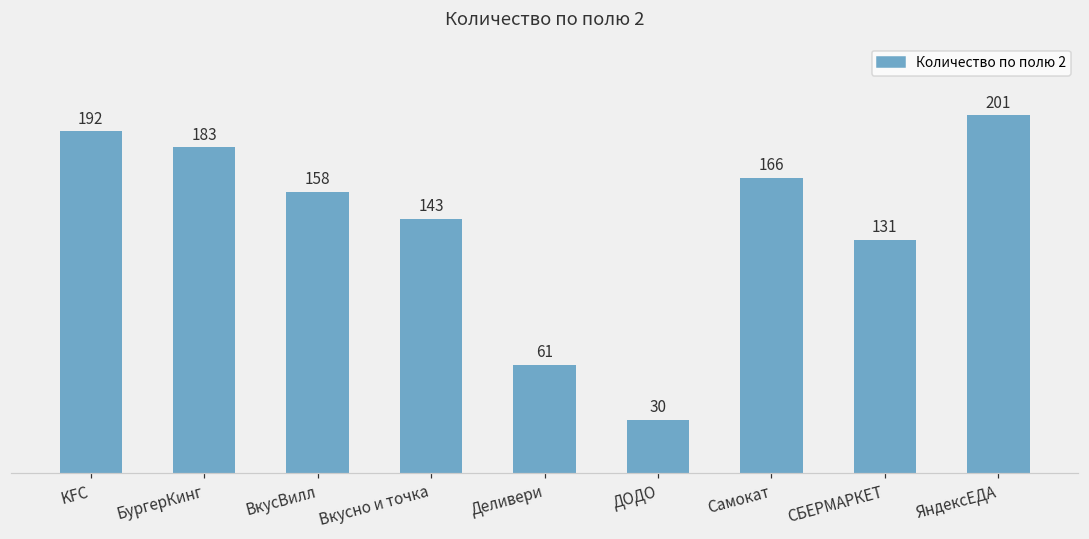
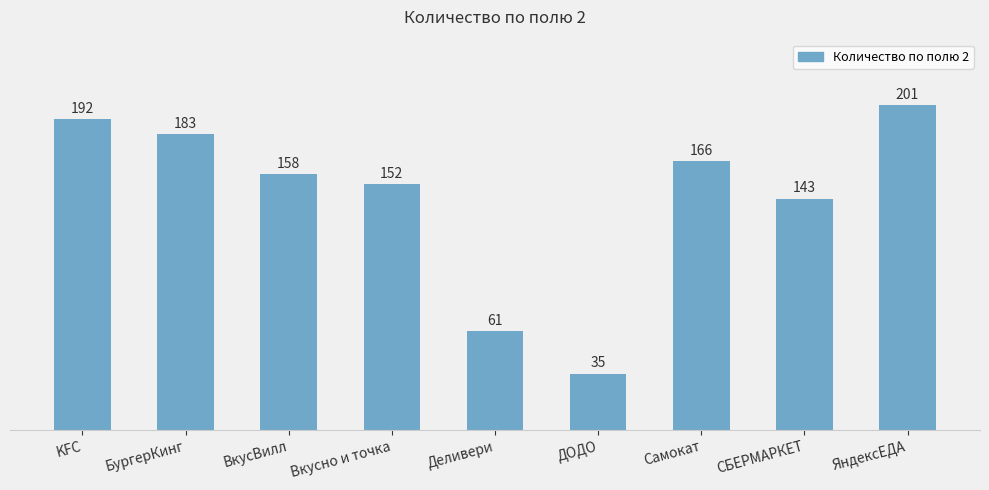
  {
    "KFC": 192,
    "БургерКинг": 183,
    "ВкусВилл": 158,
-   "Вкусно и точка": 143,
+   "Вкусно и точка": 152,
    "Деливери": 61,
-   "ДОДО": 30,
+   "ДОДО": 35,
    "Самокат": 166,
-   "СБЕРМАРКЕТ": 131,
+   "СБЕРМАРКЕТ": 143,
    "ЯндексЕДА": 201
  }
